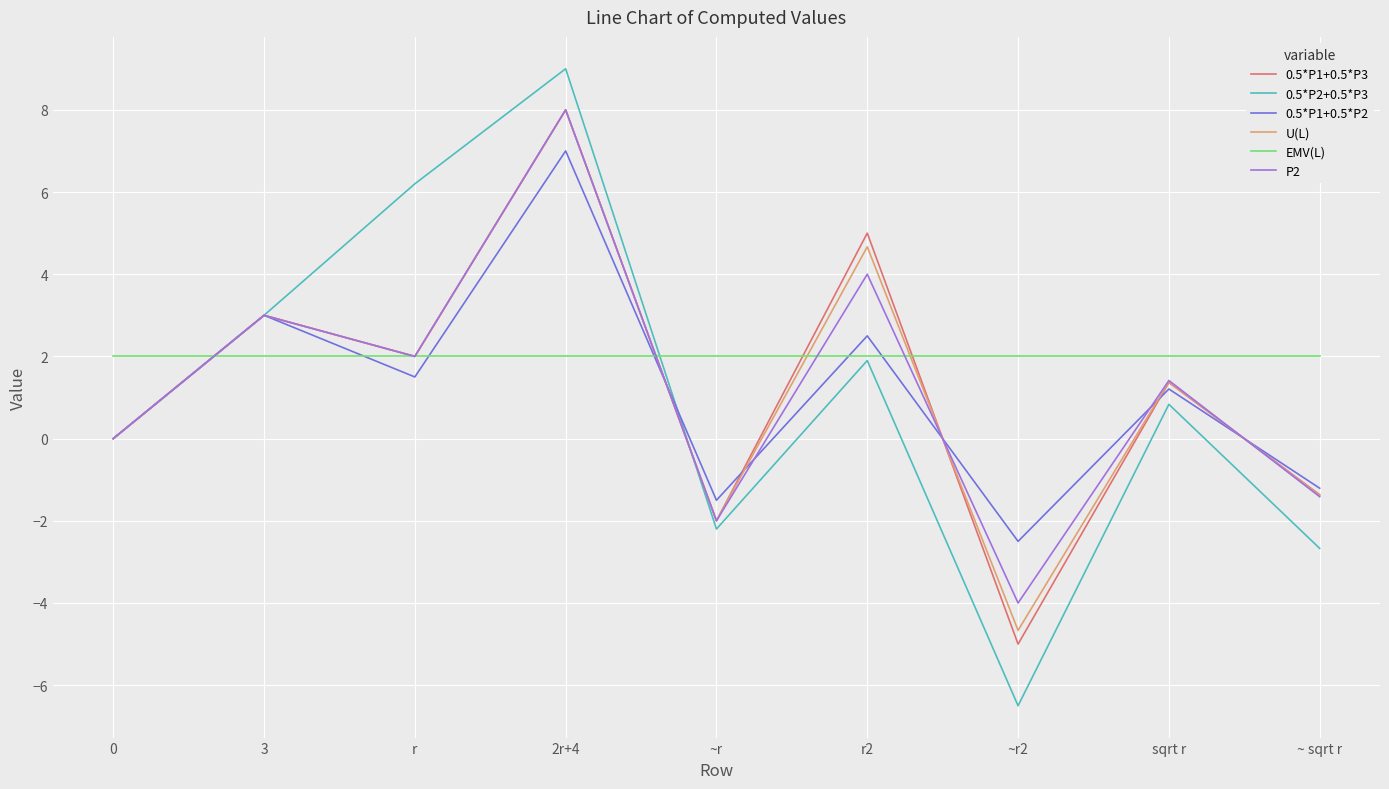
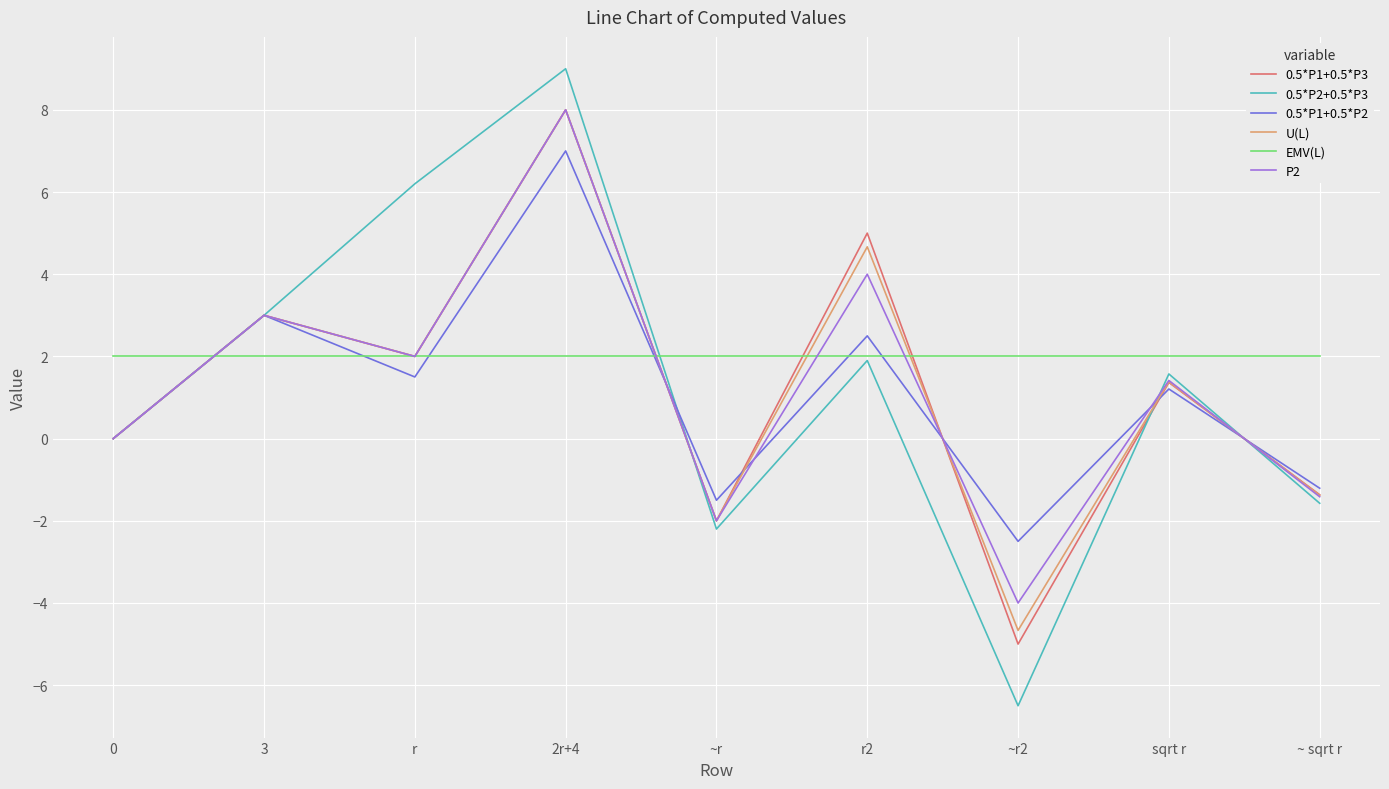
  {
    "0.5*P2+0.5*P3": {
      "r": 6.2,
      "2r+4": 9.0,
      "~r": -2.2,
      "r2": 1.9,
      "~r2": -6.5,
-     "sqrt r": 0.8,
-     "~ sqrt r": -2.7
+     "sqrt r": 1.6,
+     "~ sqrt r": -1.6
    },
    "EMV(L)": {
      "0": 2.0,
      "3": 2.0,
      "2r+4": 2.0,
      "~r": 2.0,
      "r2": 2.0,
      "~r2": 2.0,
      "sqrt r": 2.0,
      "~ sqrt r": 2.0
    }
  }
